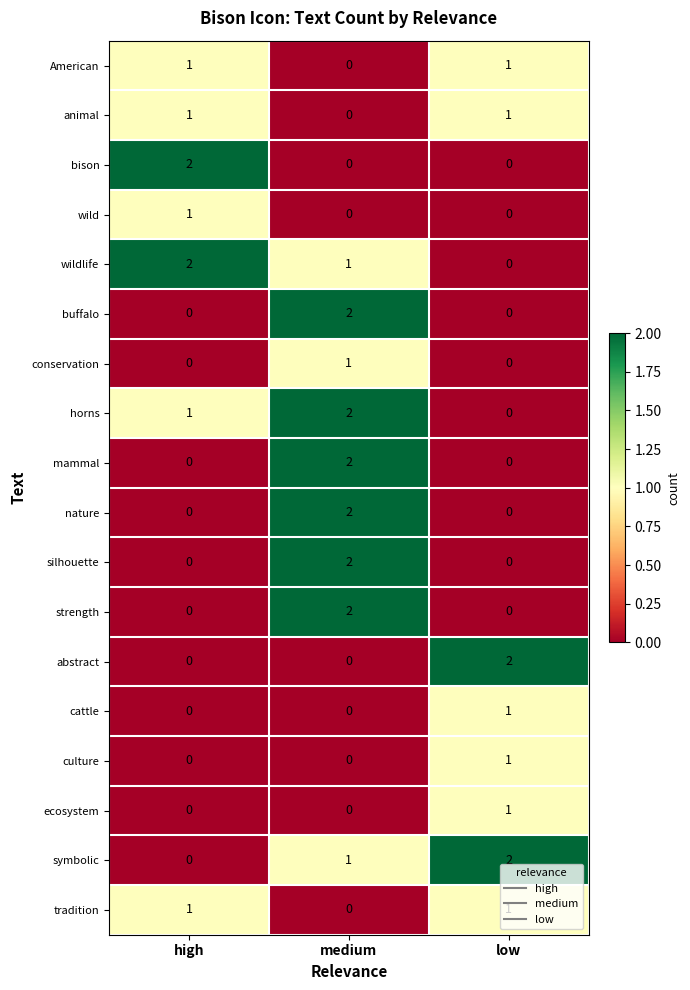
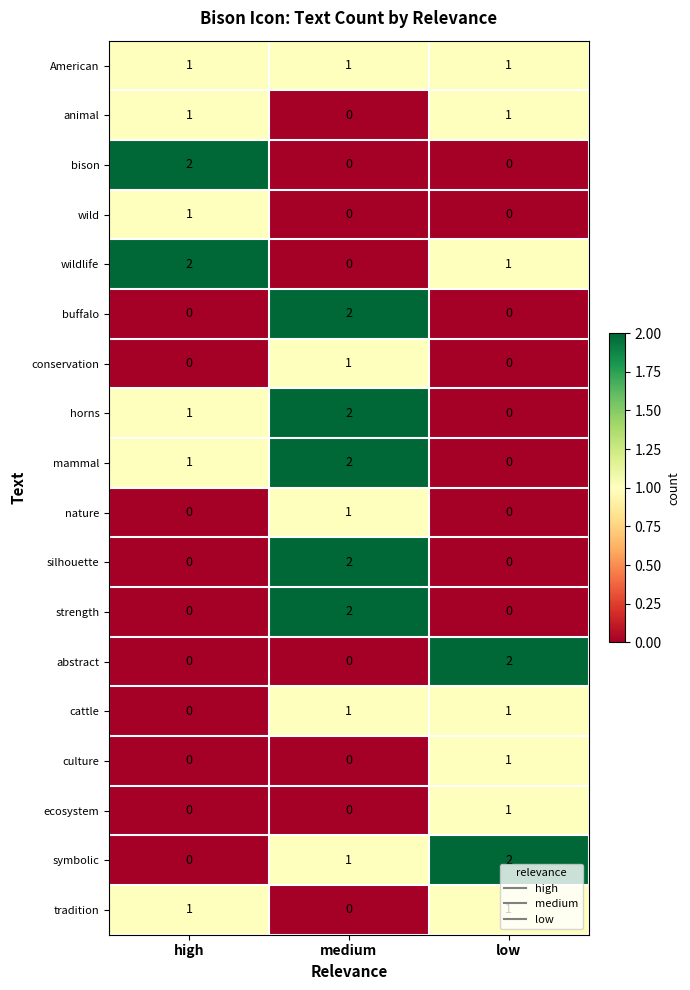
  {
    "American": {
      "high": 1,
-     "medium": 0,
+     "medium": 1,
      "low": 1
    },
    "animal": {
      "high": 1,
      "medium": 0,
      "low": 1
    },
    "bison": {
      "high": 2,
      "medium": 0,
      "low": 0
    },
    "wild": {
      "high": 1,
      "medium": 0,
      "low": 0
    },
    "wildlife": {
      "high": 2,
-     "medium": 1,
-     "low": 0
+     "medium": 0,
+     "low": 1
    },
    "buffalo": {
      "high": 0,
      "medium": 2,
      "low": 0
    },
    "conservation": {
      "high": 0,
      "medium": 1,
      "low": 0
    },
    "horns": {
      "high": 1,
      "medium": 2,
      "low": 0
    },
    "mammal": {
-     "high": 0,
+     "high": 1,
      "medium": 2,
      "low": 0
    },
    "nature": {
      "high": 0,
-     "medium": 2,
+     "medium": 1,
      "low": 0
    },
    "silhouette": {
      "high": 0,
      "medium": 2,
      "low": 0
    },
    "strength": {
      "high": 0,
      "medium": 2,
      "low": 0
    },
    "abstract": {
      "high": 0,
      "medium": 0,
      "low": 2
    },
    "cattle": {
      "high": 0,
-     "medium": 0,
+     "medium": 1,
      "low": 1
    },
    "culture": {
      "high": 0,
      "medium": 0,
      "low": 1
    },
    "ecosystem": {
      "high": 0,
      "medium": 0,
      "low": 1
    },
    "symbolic": {
      "high": 0,
      "medium": 1
    },
    "tradition": {
      "high": 1,
      "medium": 0
    }
  }
